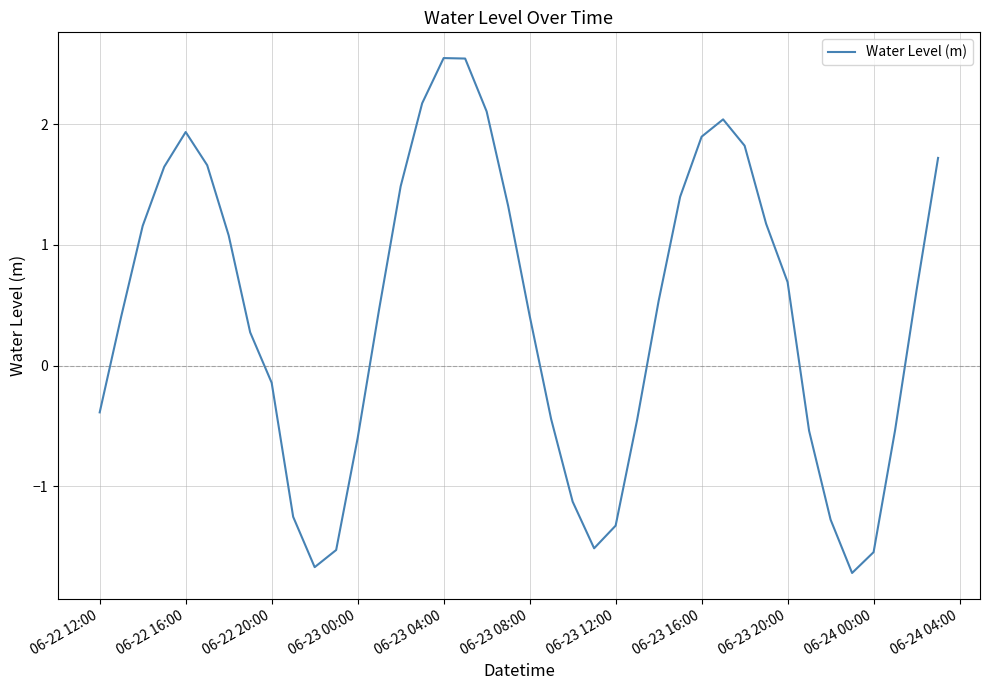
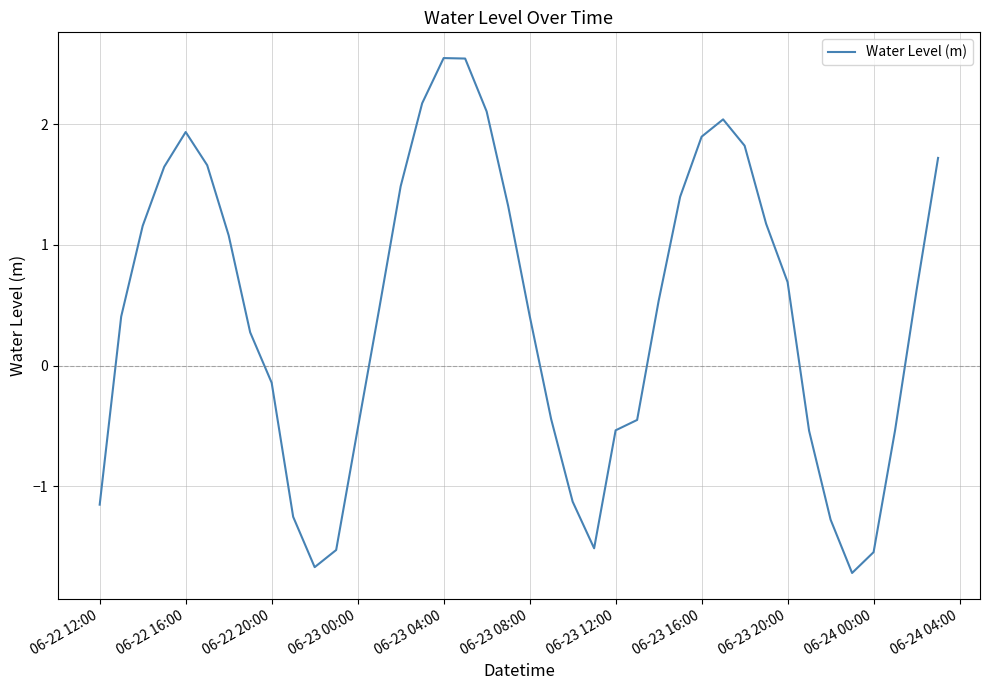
  {
-   "06-22 12:00": -0.39,
+   "06-22 12:00": -1.15,
    "06-22 16:00": 1.94,
    "06-22 20:00": -0.14,
-   "06-23 00:00": -0.60,
+   "06-23 00:00": -0.53,
    "06-23 04:00": 2.55,
    "06-23 08:00": 0.41,
-   "06-23 12:00": -1.33,
+   "06-23 12:00": -0.54,
    "06-23 16:00": 1.90,
    "06-23 20:00": 0.69,
    "06-24 00:00": -1.55
  }
